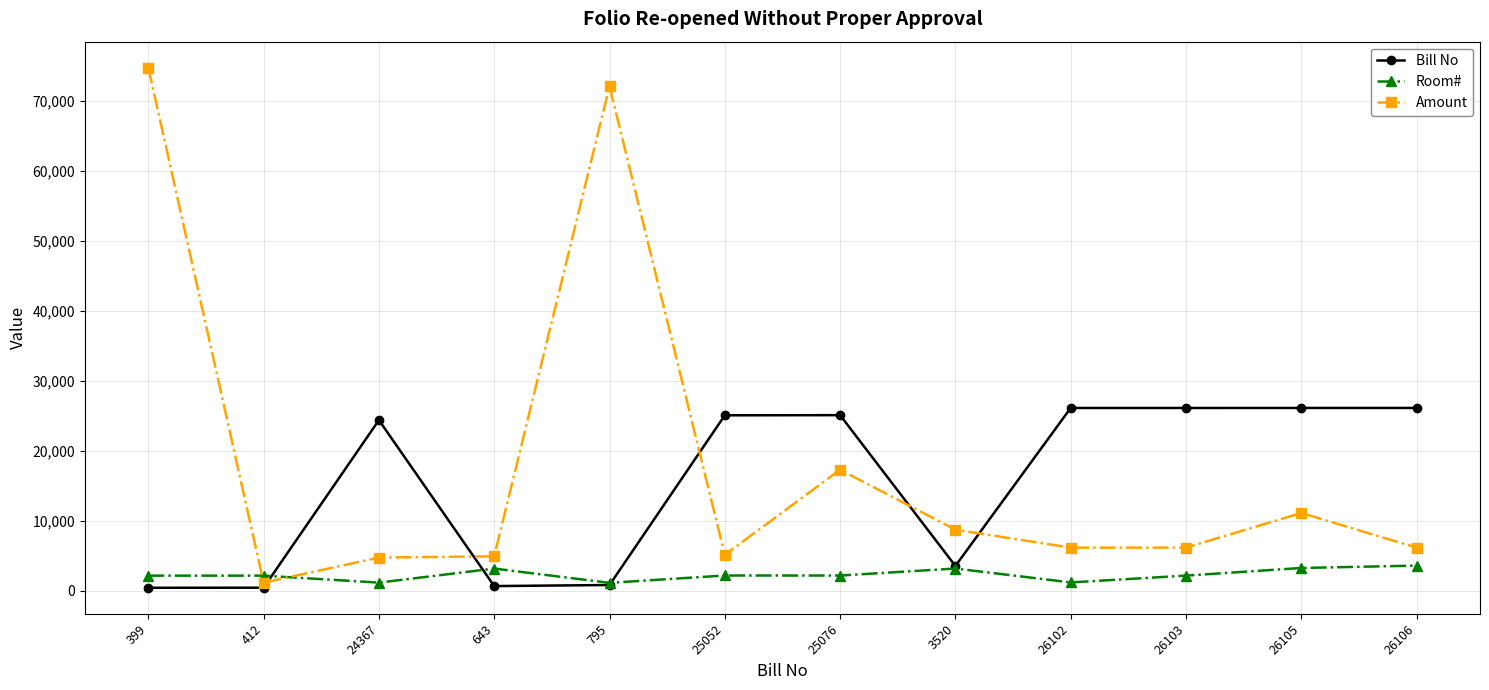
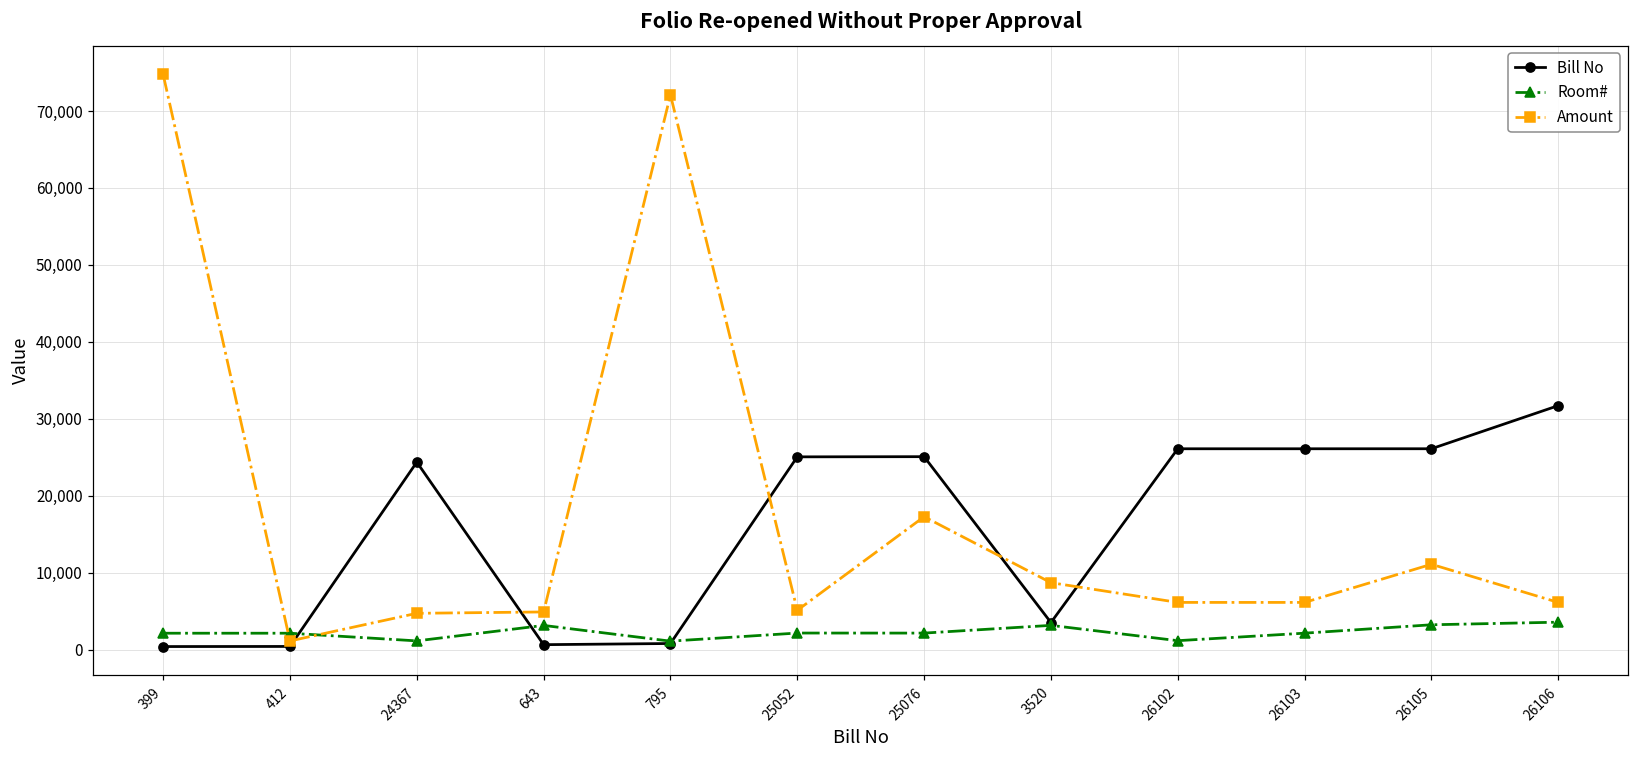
  {
    "Bill No": {
      "399": "0",
      "412": "0",
      "24367": "24,000",
      "643": "1,000",
      "25052": "25,000",
      "25076": "25,000",
      "3520": "4,000",
      "26102": "26,000",
      "26103": "26,000",
      "26105": "26,000",
-     "26106": "26,000"
+     "26106": "32,000"
    },
    "Room#": {
      "399": "2,000",
      "412": "2,000",
      "24367": "1,000",
      "643": "3,000",
      "25052": "2,000",
      "25076": "2,000",
      "3520": "3,000",
      "26102": "1,000",
      "26103": "2,000",
      "26105": "3,000",
      "26106": "4,000"
    },
    "Amount": {
      "399": "75,000",
      "412": "1,000",
      "24367": "5,000",
      "643": "5,000",
      "795": "72,000",
      "25052": "5,000",
      "25076": "17,000",
      "3520": "9,000",
      "26102": "6,000",
      "26103": "6,000",
      "26105": "11,000",
      "26106": "6,000"
    }
  }
